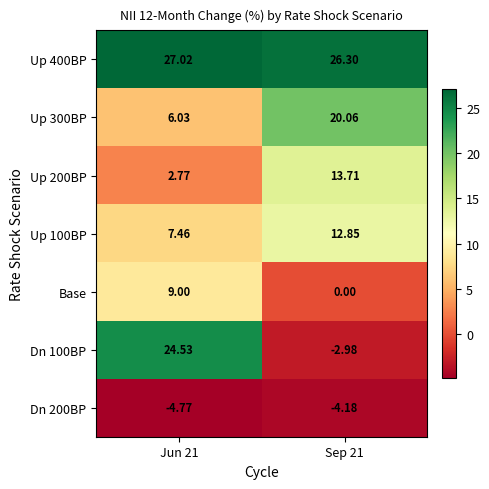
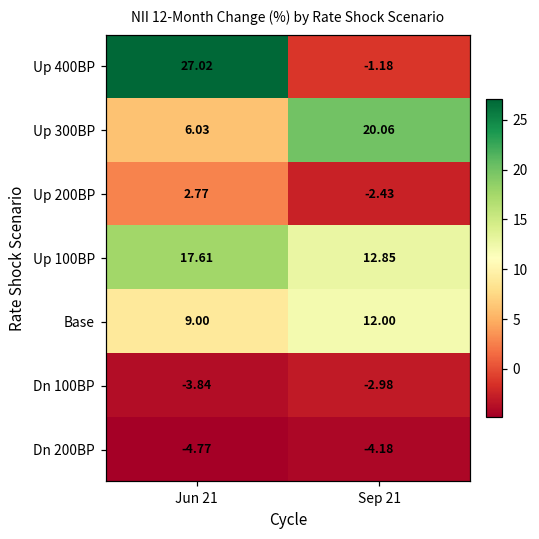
  {
    "Up 400BP": {
      "Jun 21": 27.02,
-     "Sep 21": 26.30
+     "Sep 21": -1.18
    },
    "Up 300BP": {
      "Jun 21": 6.03,
      "Sep 21": 20.06
    },
    "Up 200BP": {
      "Jun 21": 2.77,
-     "Sep 21": 13.71
+     "Sep 21": -2.43
    },
    "Up 100BP": {
-     "Jun 21": 7.46,
+     "Jun 21": 17.61,
      "Sep 21": 12.85
    },
    "Base": {
      "Jun 21": 9.00,
-     "Sep 21": 0.00
+     "Sep 21": 12.00
    },
    "Dn 100BP": {
-     "Jun 21": 24.53,
+     "Jun 21": -3.84,
      "Sep 21": -2.98
    },
    "Dn 200BP": {
      "Jun 21": -4.77,
      "Sep 21": -4.18
    }
  }
